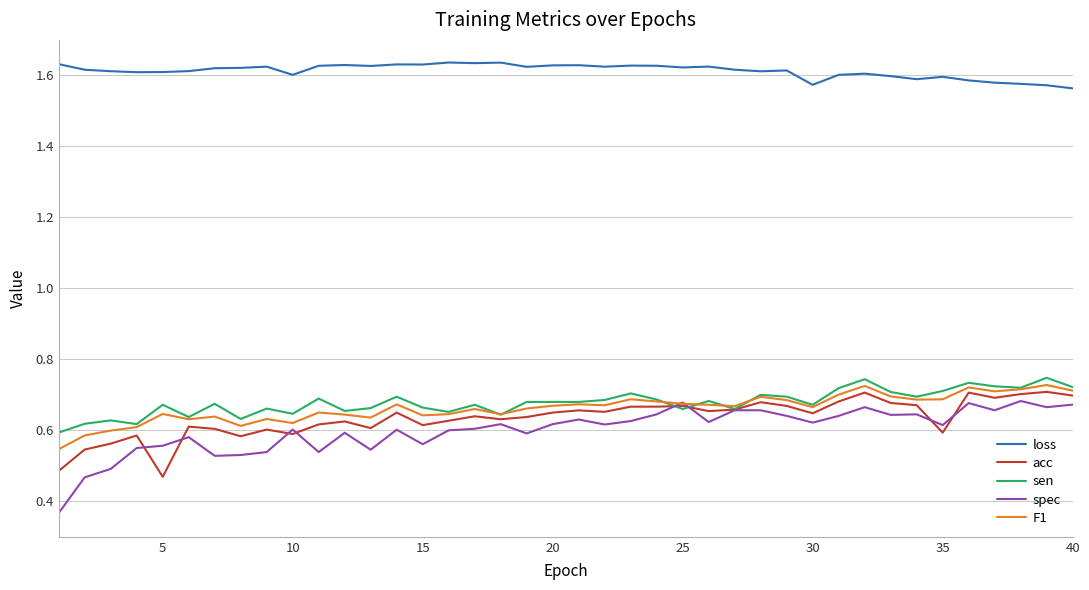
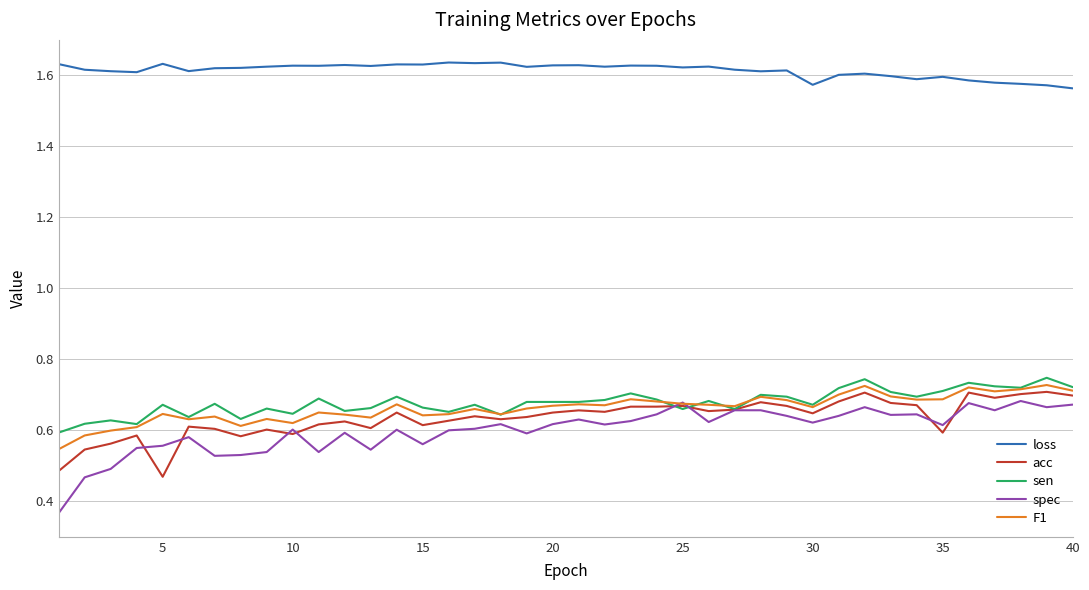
  {
    "loss": {
-     "5": 1.61,
-     "10": 1.60,
+     "5": 1.63,
+     "10": 1.63,
      "15": 1.63,
      "20": 1.63,
      "25": 1.62,
      "30": 1.57,
      "35": 1.60,
      "40": 1.56
    },
    "acc": {
      "5": 0.47,
      "10": 0.59,
      "15": 0.61,
      "20": 0.65,
      "30": 0.65,
      "35": 0.59,
      "40": 0.70
    },
    "sen": {
      "5": 0.67,
      "10": 0.65,
      "15": 0.66,
      "20": 0.68,
      "25": 0.66,
      "35": 0.71,
      "40": 0.72
    },
    "spec": {
      "5": 0.56,
      "10": 0.60,
      "15": 0.56,
      "20": 0.62,
      "30": 0.62,
      "35": 0.61,
      "40": 0.67
    },
    "F1": {
      "5": 0.65,
      "10": 0.62,
      "15": 0.64,
      "20": 0.67,
      "35": 0.69,
      "40": 0.71
    }
  }
